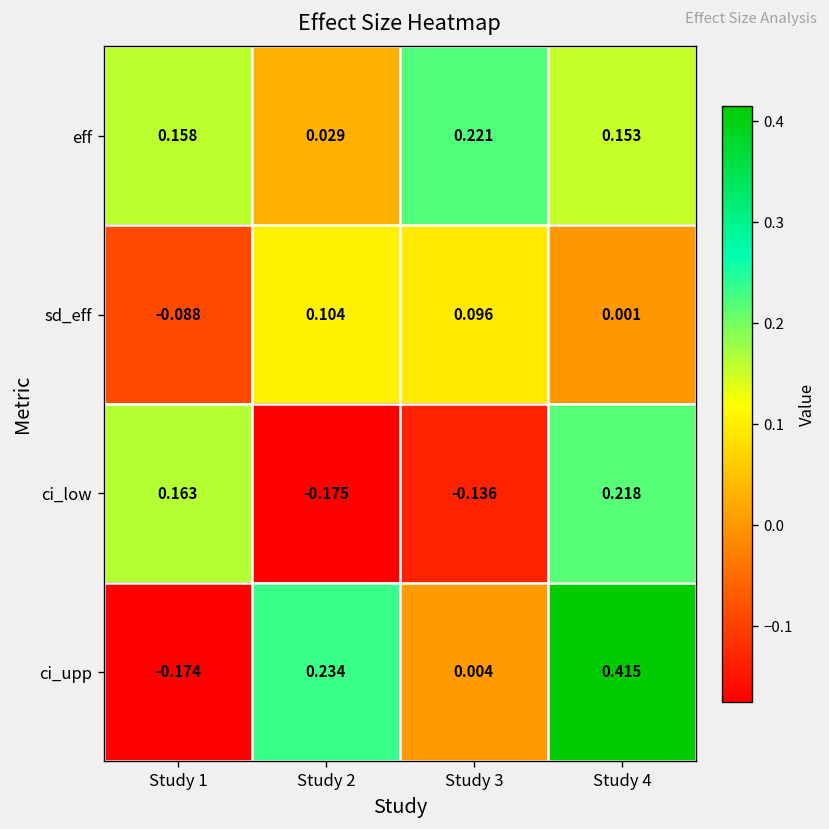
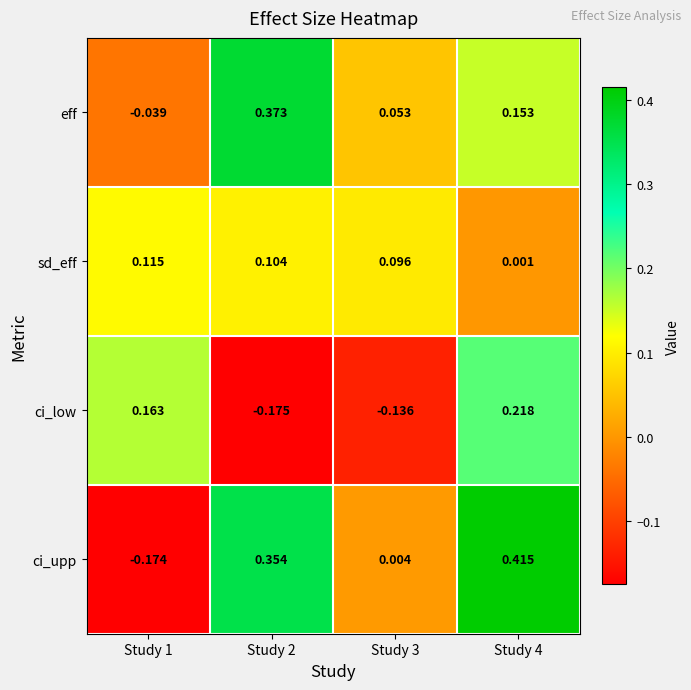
  {
    "eff": {
-     "Study 1": 0.158,
-     "Study 2": 0.029,
-     "Study 3": 0.221,
+     "Study 1": -0.039,
+     "Study 2": 0.373,
+     "Study 3": 0.053,
      "Study 4": 0.153
    },
    "sd_eff": {
-     "Study 1": -0.088,
+     "Study 1": 0.115,
      "Study 2": 0.104,
      "Study 3": 0.096,
      "Study 4": 0.001
    },
    "ci_low": {
      "Study 1": 0.163,
      "Study 2": -0.175,
      "Study 3": -0.136,
      "Study 4": 0.218
    },
    "ci_upp": {
      "Study 1": -0.174,
-     "Study 2": 0.234,
+     "Study 2": 0.354,
      "Study 3": 0.004,
      "Study 4": 0.415
    }
  }
